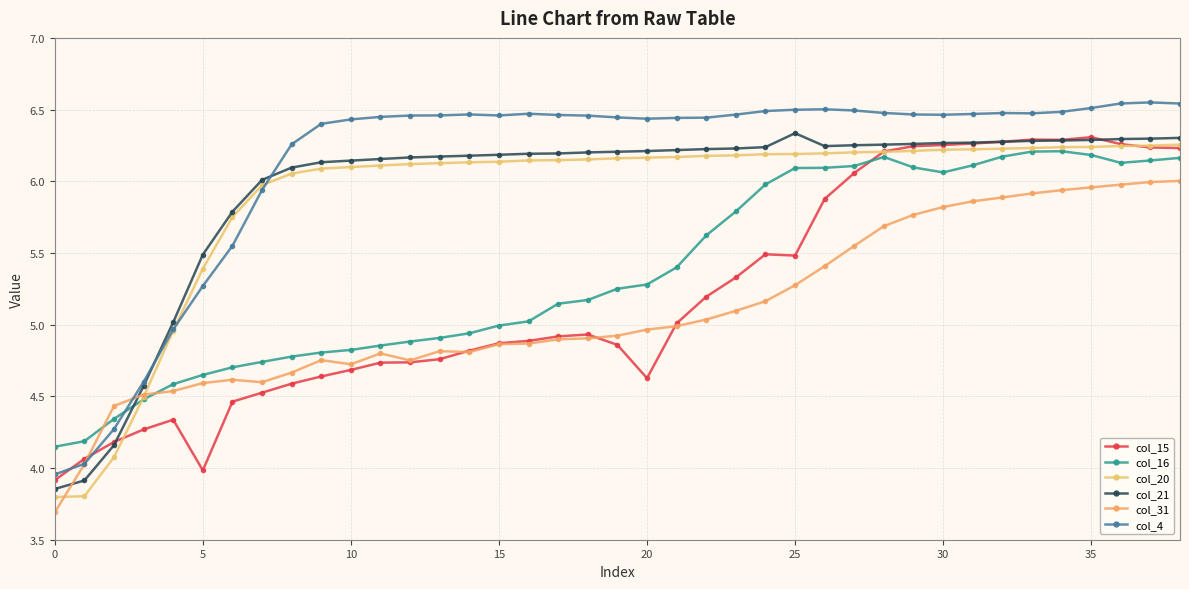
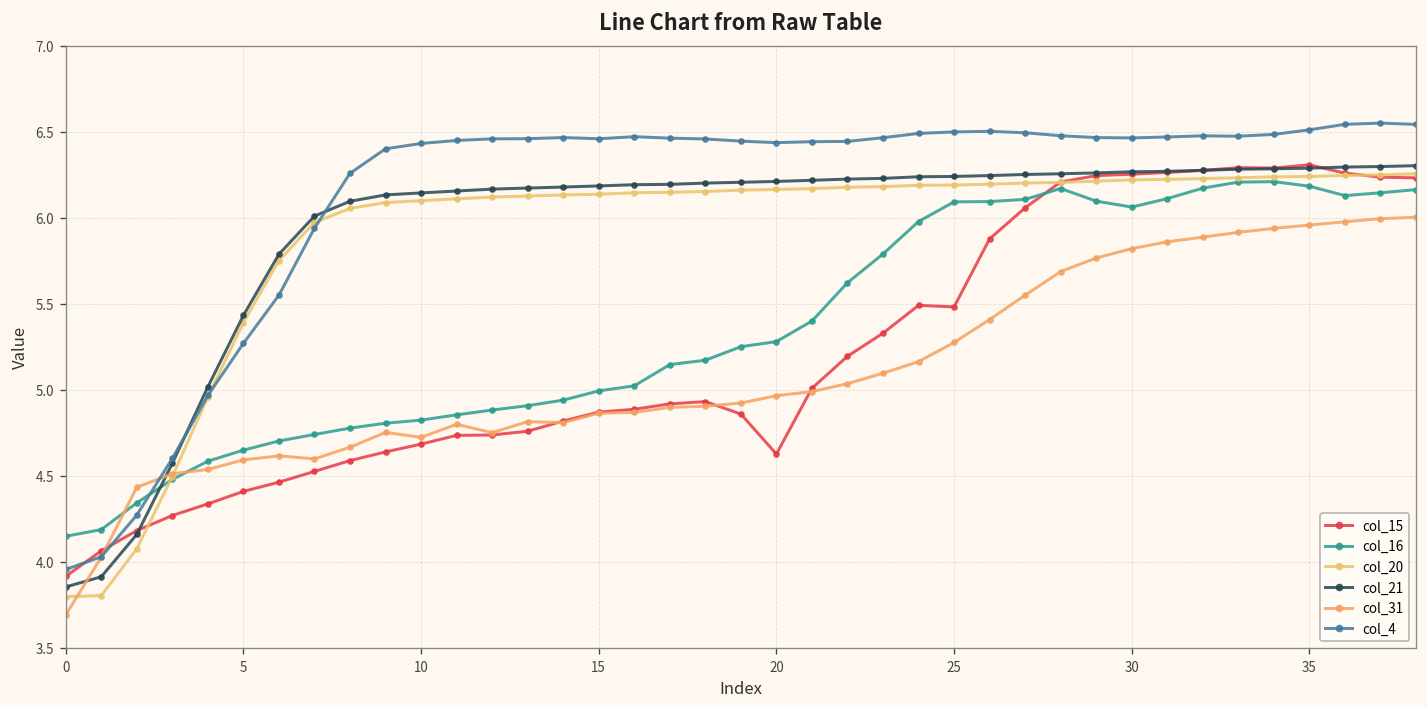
  {
    "col_15": {
      "0": 3.92,
-     "5": 3.98,
+     "5": 4.41,
      "10": 4.68,
      "20": 4.63,
      "25": 5.48,
      "35": 6.31
    },
    "col_21": {
      "0": 3.85,
-     "5": 5.49,
+     "5": 5.43,
      "10": 6.14,
      "15": 6.18,
      "20": 6.21,
-     "25": 6.34,
+     "25": 6.24,
      "35": 6.29
    }
  }
